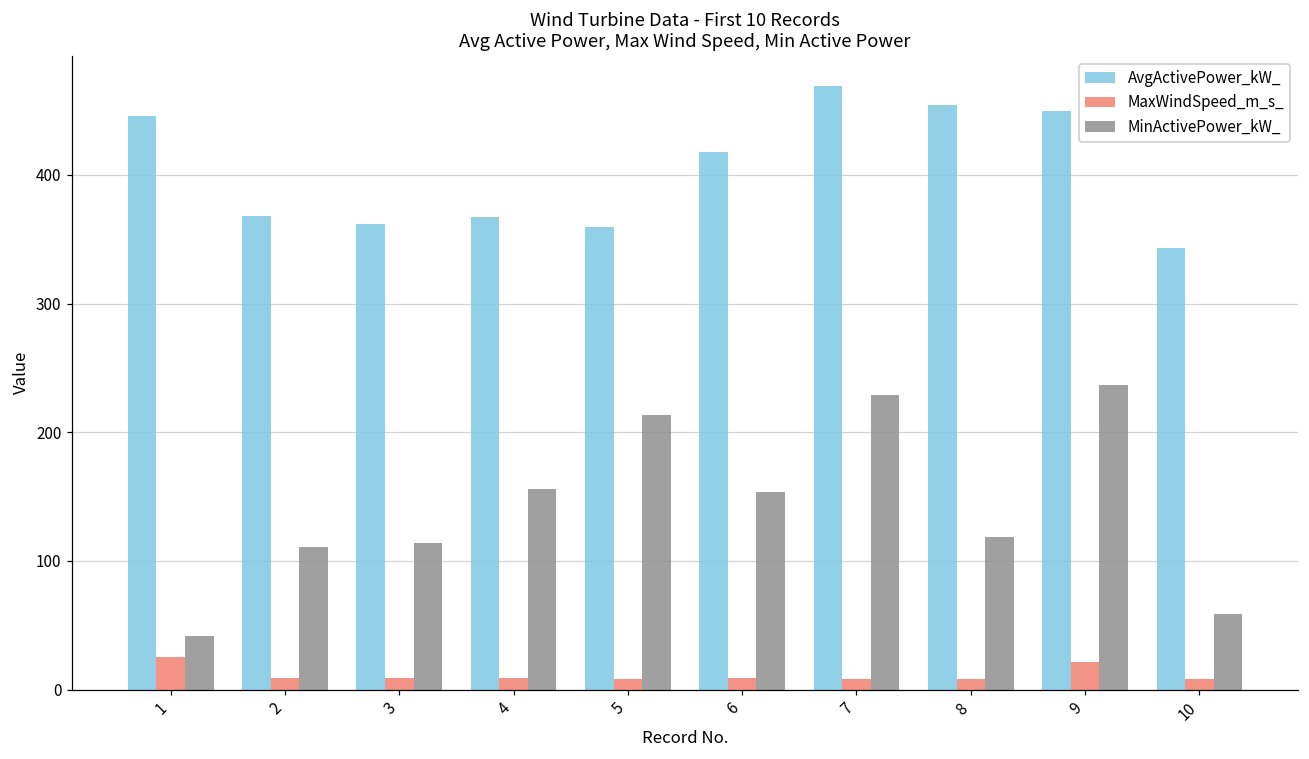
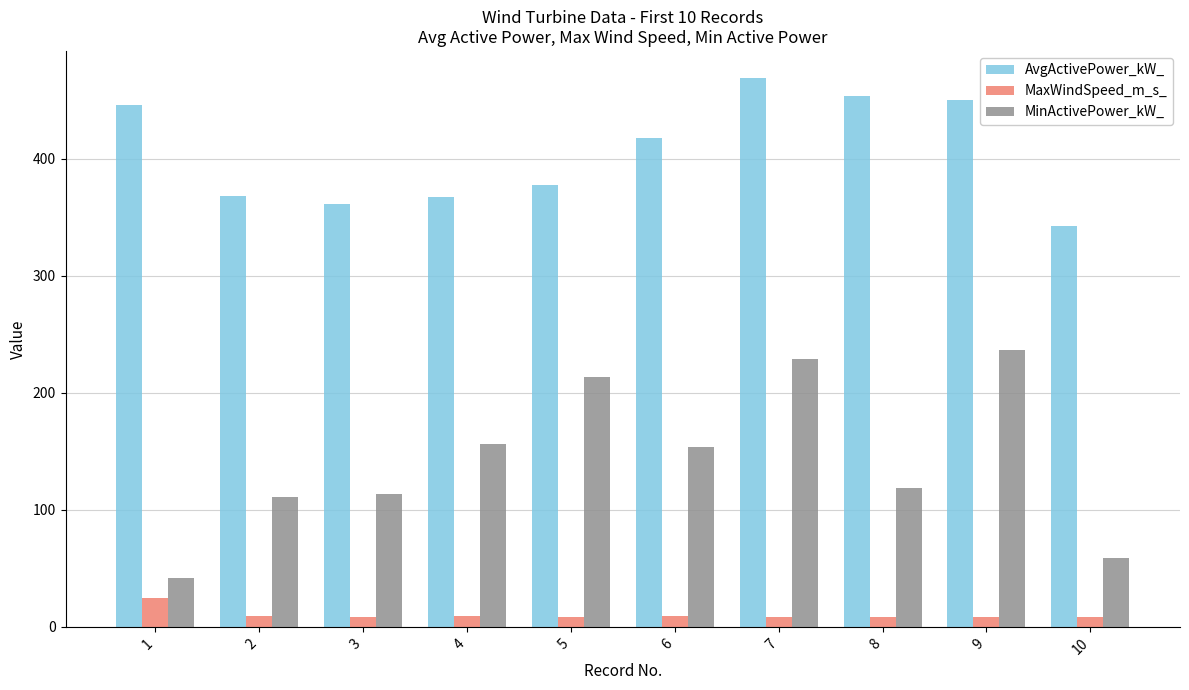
  {
    "AvgActivePower_kW_": {
      "1": 446,
      "2": 368,
      "3": 362,
      "4": 367,
-     "5": 359,
+     "5": 377,
      "6": 418,
      "7": 469,
      "8": 454,
      "9": 450,
      "10": 343
    },
    "MaxWindSpeed_m_s_": {
      "1": 25,
      "2": 9,
      "3": 9,
      "4": 9,
      "5": 9,
      "6": 9,
      "7": 8,
      "8": 8,
-     "9": 21,
+     "9": 8,
      "10": 8
    },
    "MinActivePower_kW_": {
      "1": 42,
      "2": 111,
      "3": 114,
      "4": 156,
      "5": 213,
      "6": 154,
      "7": 229,
      "8": 119,
      "9": 236,
      "10": 59
    }
  }
